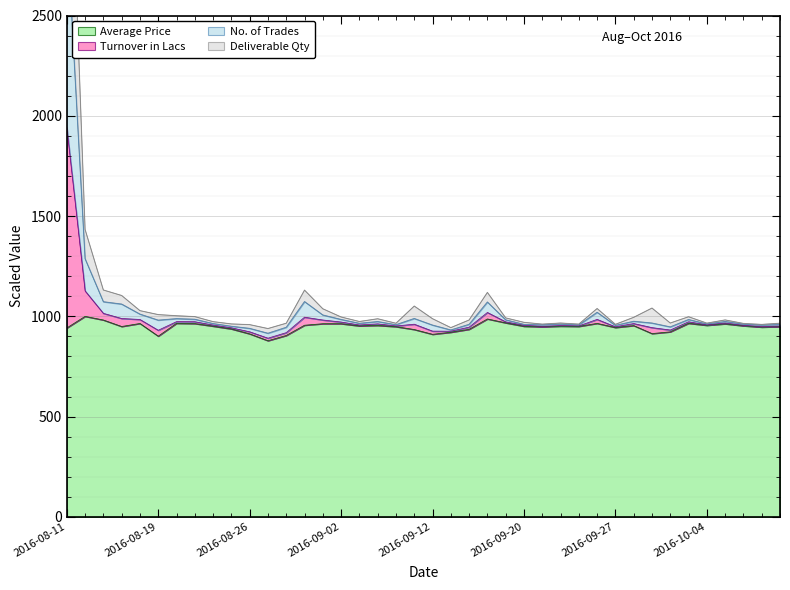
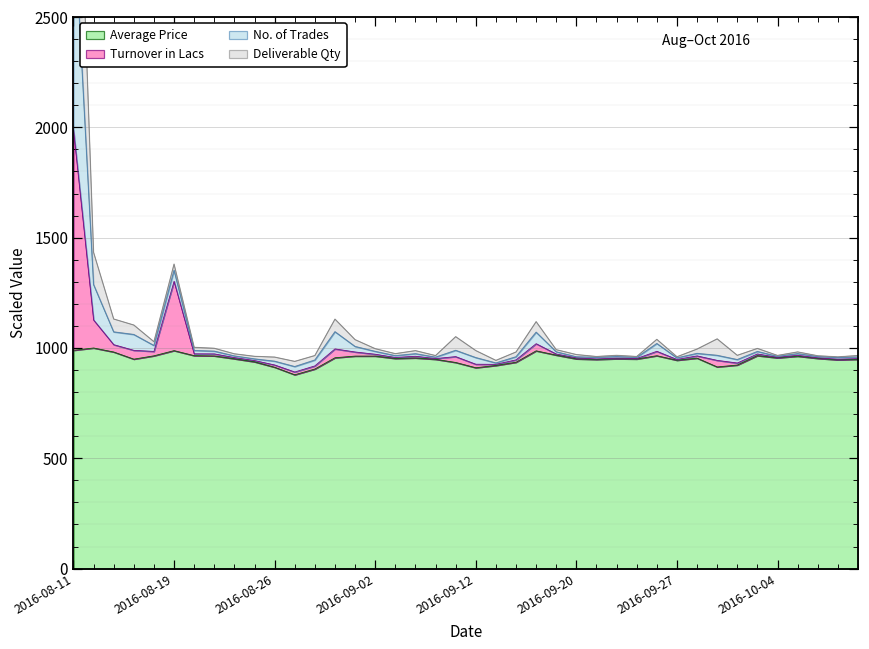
  {
    "Average Price": {
-     "2016-08-11": 940,
-     "2016-08-19": 900,
+     "2016-08-11": 990,
+     "2016-08-19": 990,
      "2016-09-12": 910
    },
    "Turnover in Lacs": {
      "2016-08-11": 1000,
-     "2016-08-19": 30,
+     "2016-08-19": 310,
      "2016-09-12": 20
    }
  }
